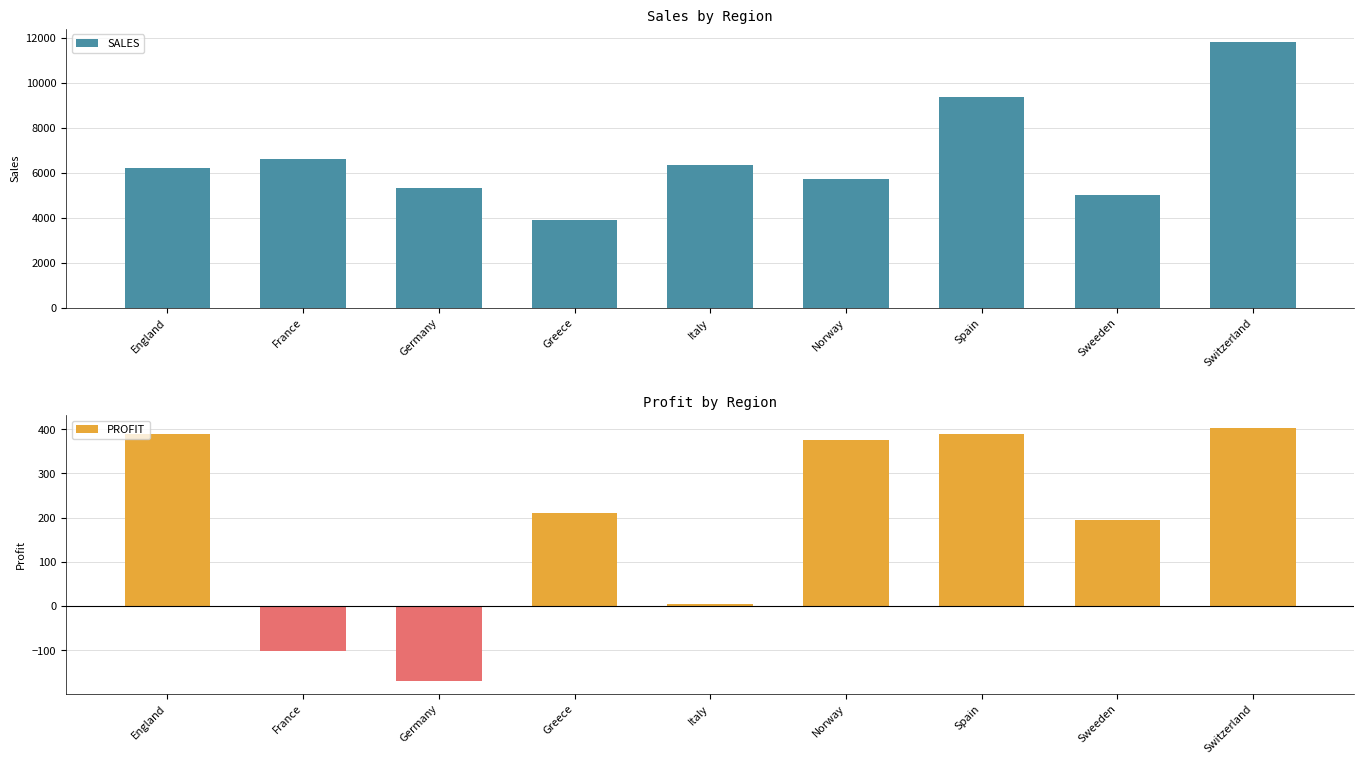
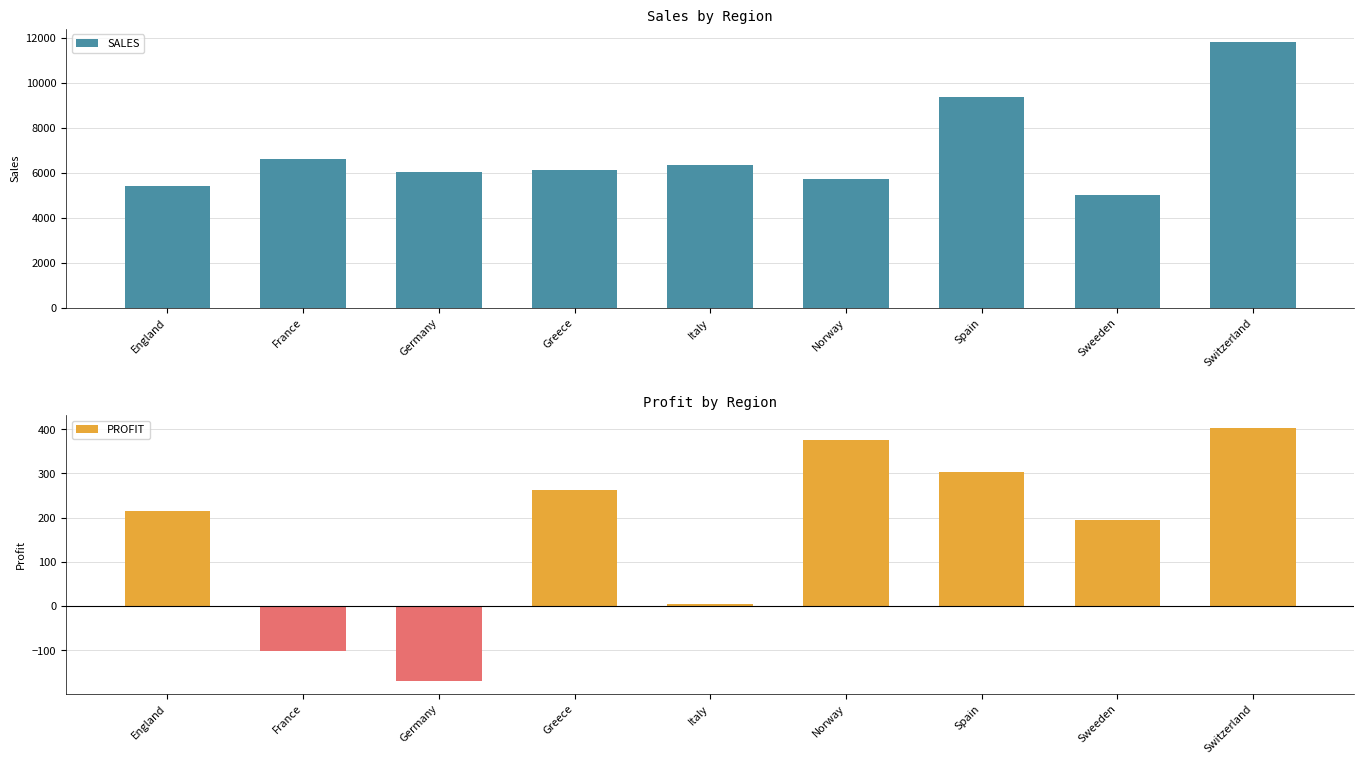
  {
    "Sales by Region": {
-     "England": 6200,
+     "England": 5400,
      "France": 6600,
-     "Germany": 5300,
-     "Greece": 3900,
+     "Germany": 6000,
+     "Greece": 6100,
      "Italy": 6300,
      "Norway": 5700,
      "Spain": 9400,
      "Sweeden": 5000,
      "Switzerland": 11800
    },
    "Profit by Region": {
-     "England": 390,
+     "England": 220,
      "France": -100,
      "Germany": -170,
-     "Greece": 210,
+     "Greece": 260,
      "Norway": 370,
-     "Spain": 390,
+     "Spain": 300,
      "Sweeden": 190,
      "Switzerland": 400
    }
  }
